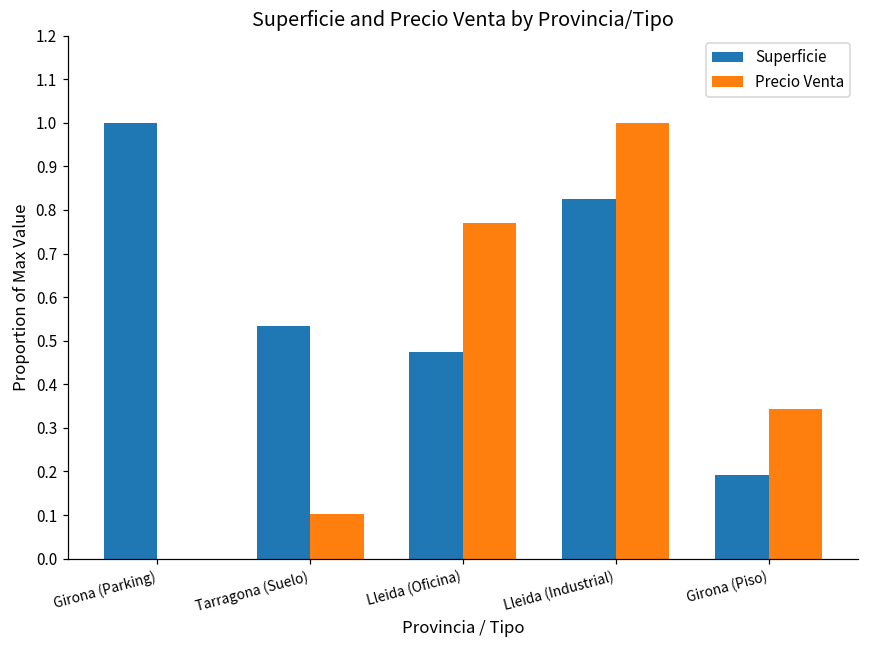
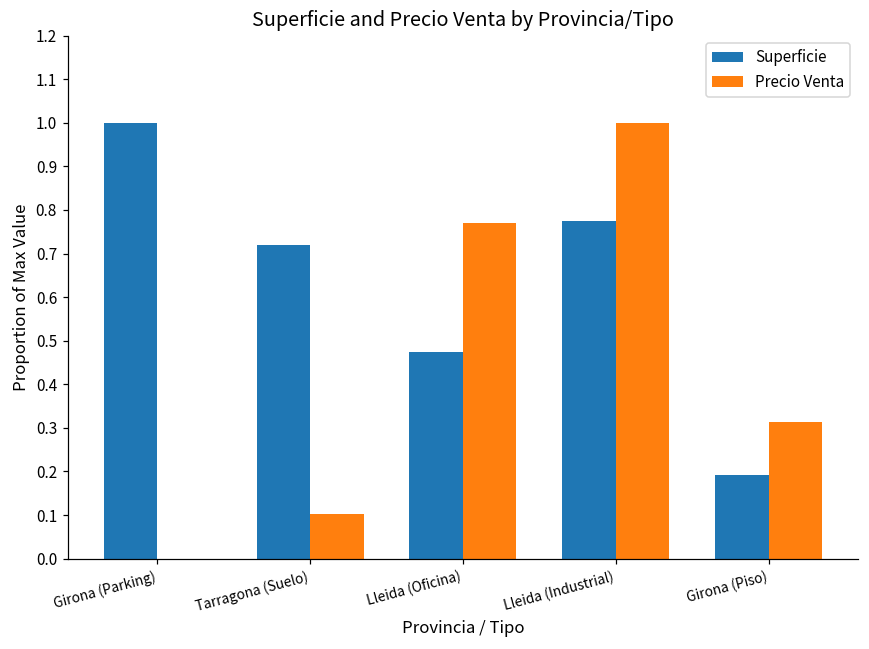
  {
    "Superficie": {
      "Girona (Parking)": 1.00,
-     "Tarragona (Suelo)": 0.53,
+     "Tarragona (Suelo)": 0.72,
      "Lleida (Oficina)": 0.47,
-     "Lleida (Industrial)": 0.82,
+     "Lleida (Industrial)": 0.78,
      "Girona (Piso)": 0.19
    },
    "Precio Venta": {
      "Girona (Parking)": 0.00,
      "Tarragona (Suelo)": 0.10,
      "Lleida (Oficina)": 0.77,
      "Lleida (Industrial)": 1.00,
-     "Girona (Piso)": 0.34
+     "Girona (Piso)": 0.31
    }
  }
